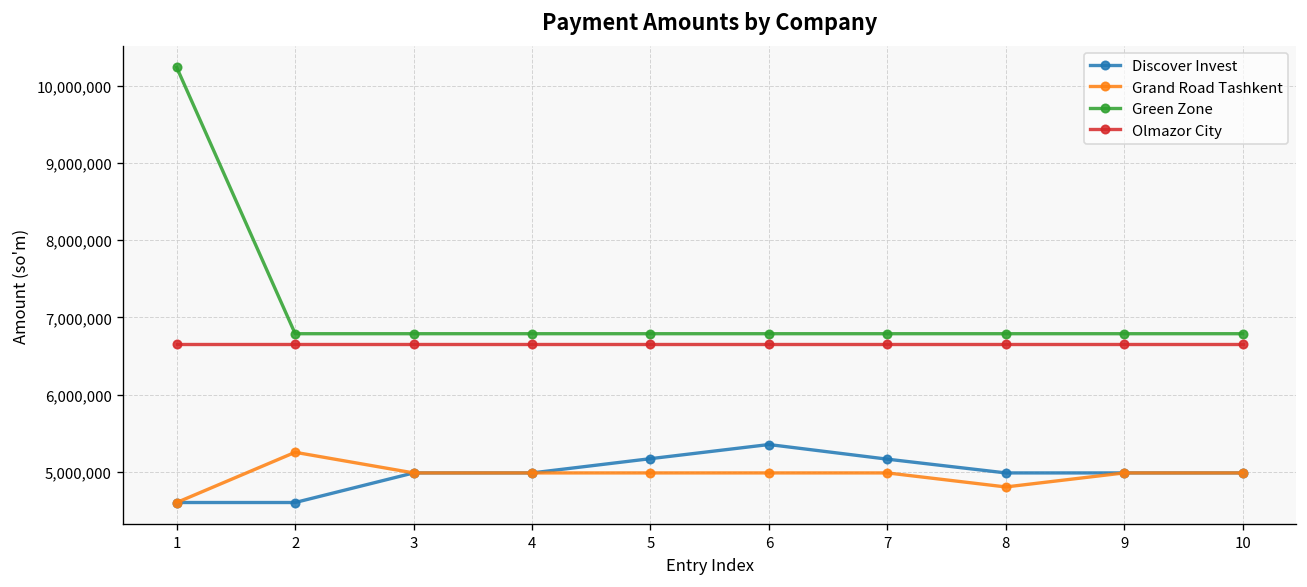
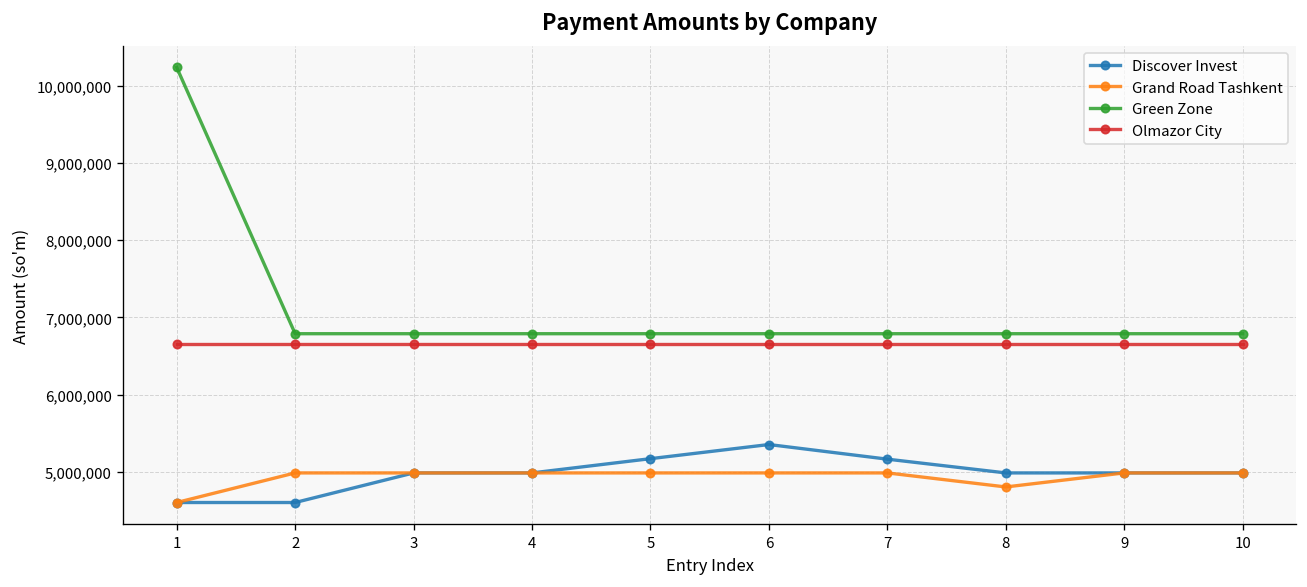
  {
    "Discover Invest": {
      "2": "4,600,000",
      "5": "5,200,000",
      "6": "5,400,000",
      "7": "5,200,000",
      "8": "5,000,000"
    },
    "Grand Road Tashkent": {
-     "2": "5,300,000",
+     "2": "5,000,000",
      "5": "5,000,000",
      "6": "5,000,000",
      "7": "5,000,000",
      "8": "4,800,000"
    },
    "Green Zone": {
      "1": "10,200,000",
      "2": "6,800,000",
      "3": "6,800,000",
      "4": "6,800,000",
      "5": "6,800,000",
      "6": "6,800,000",
      "7": "6,800,000",
      "8": "6,800,000",
      "9": "6,800,000",
      "10": "6,800,000"
    },
    "Olmazor City": {
      "1": "6,700,000",
      "2": "6,700,000",
      "3": "6,700,000",
      "4": "6,700,000",
      "5": "6,700,000",
      "6": "6,700,000",
      "7": "6,700,000",
      "8": "6,700,000",
      "9": "6,700,000",
      "10": "6,700,000"
    }
  }
